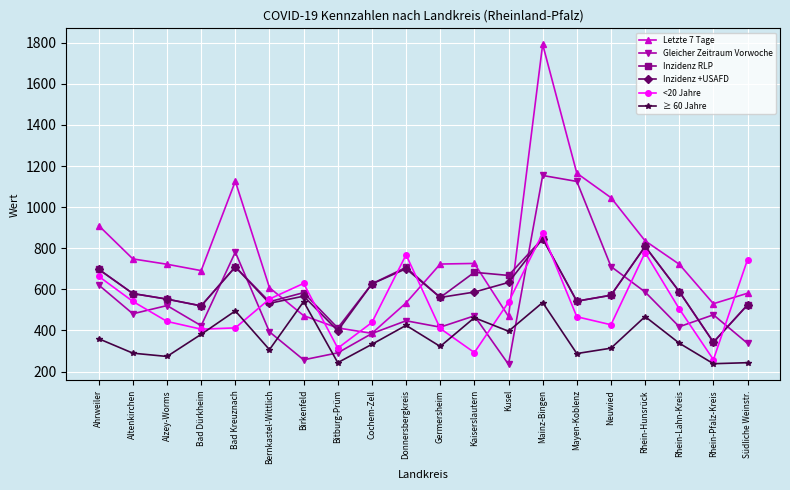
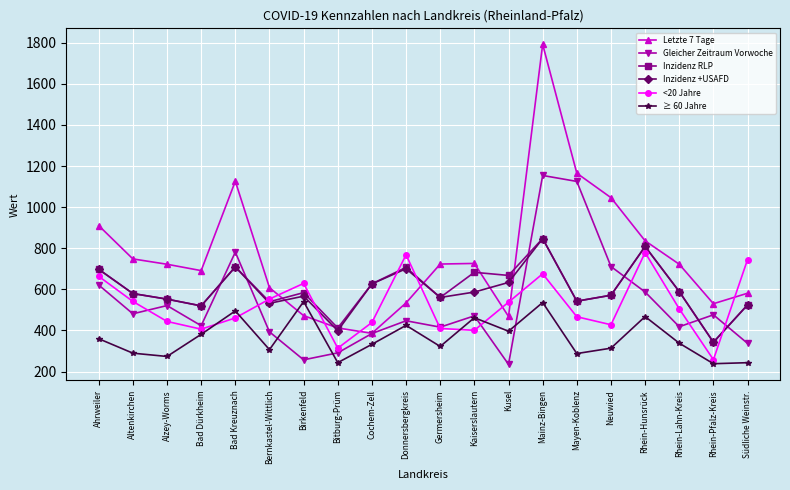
  {
    "<20 Jahre": {
      "Ahrweiler": 660,
      "Altenkirchen": 540,
      "Alzey-Worms": 440,
      "Bad Dürkheim": 410,
-     "Bad Kreuznach": 410,
+     "Bad Kreuznach": 460,
      "Bernkastel-Wittlich": 550,
      "Birkenfeld": 630,
      "Bitburg-Prüm": 310,
      "Cochem-Zell": 440,
      "Donnersbergkreis": 770,
-     "Kaiserslautern": 290,
+     "Kaiserslautern": 400,
      "Kusel": 540,
-     "Mainz-Bingen": 870,
+     "Mainz-Bingen": 680,
      "Mayen-Koblenz": 470,
      "Neuwied": 430,
      "Rhein-Hunsrück": 780,
      "Rhein-Lahn-Kreis": 500,
      "Rhein-Pfalz-Kreis": 260,
      "Südliche Weinstr.": 750
    }
  }
